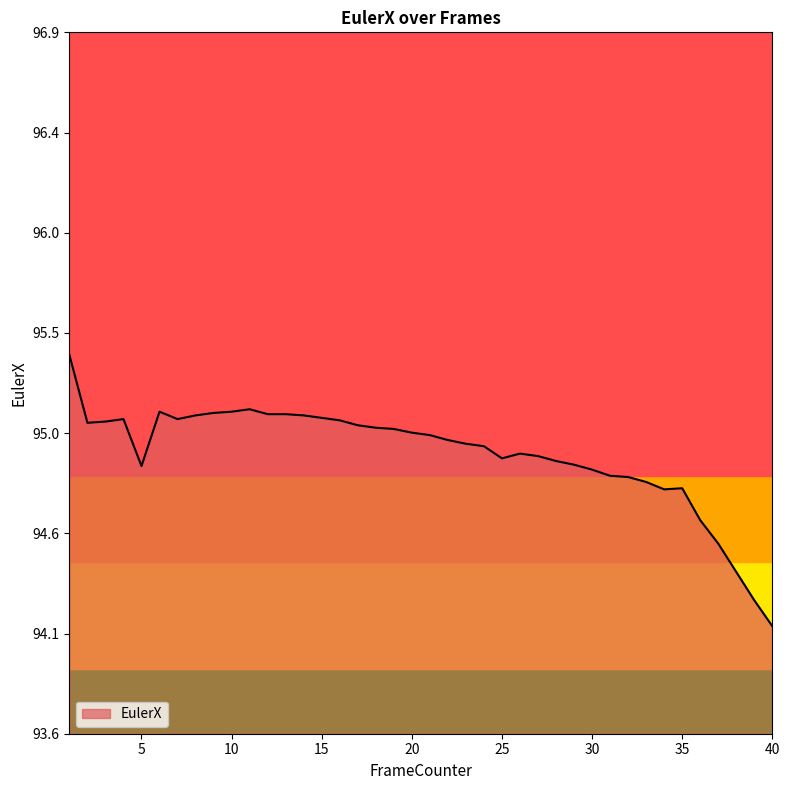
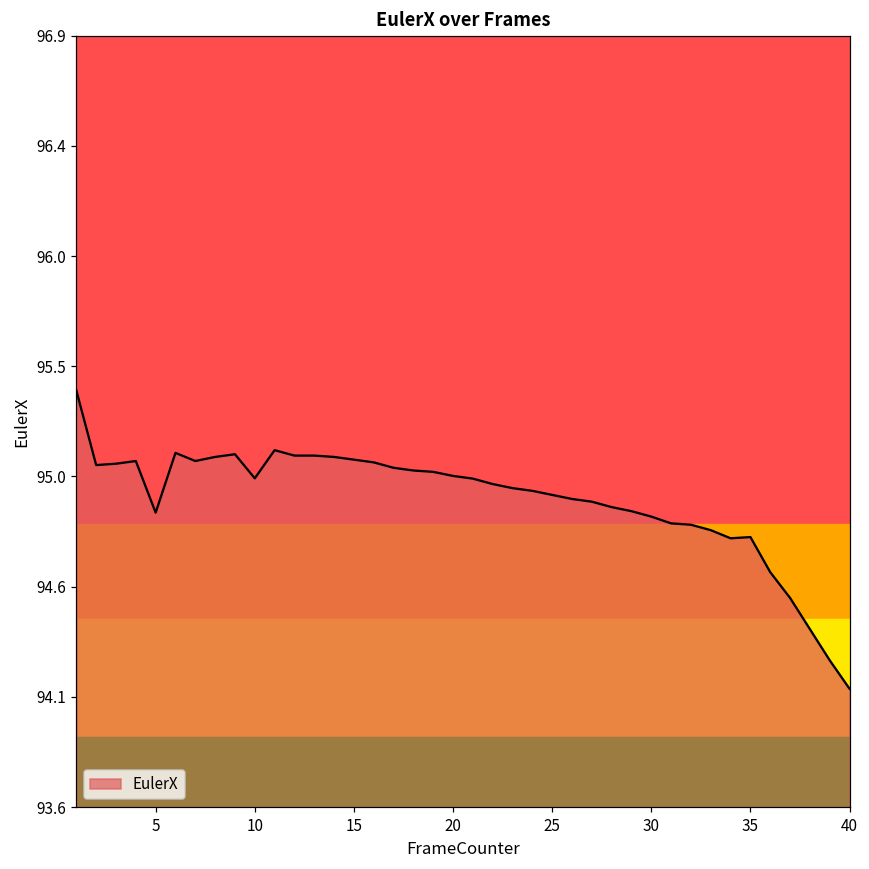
  {
    "5": 94.89,
-   "10": 95.15,
+   "10": 95.04,
    "15": 95.12,
    "20": 95.05,
-   "25": 94.93,
+   "25": 94.97,
    "30": 94.88,
    "35": 94.79,
    "40": 94.15
  }
